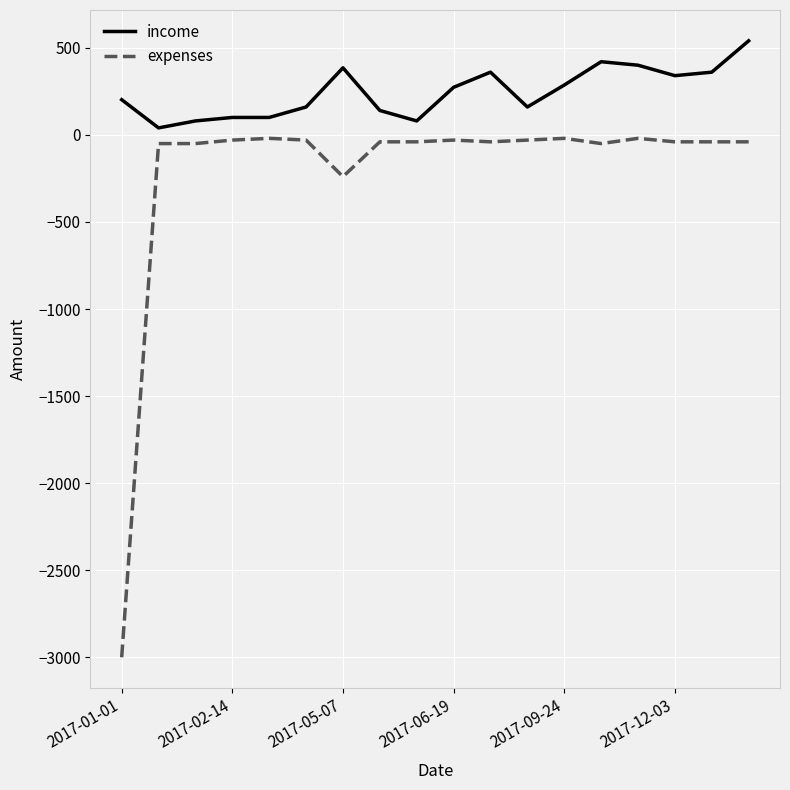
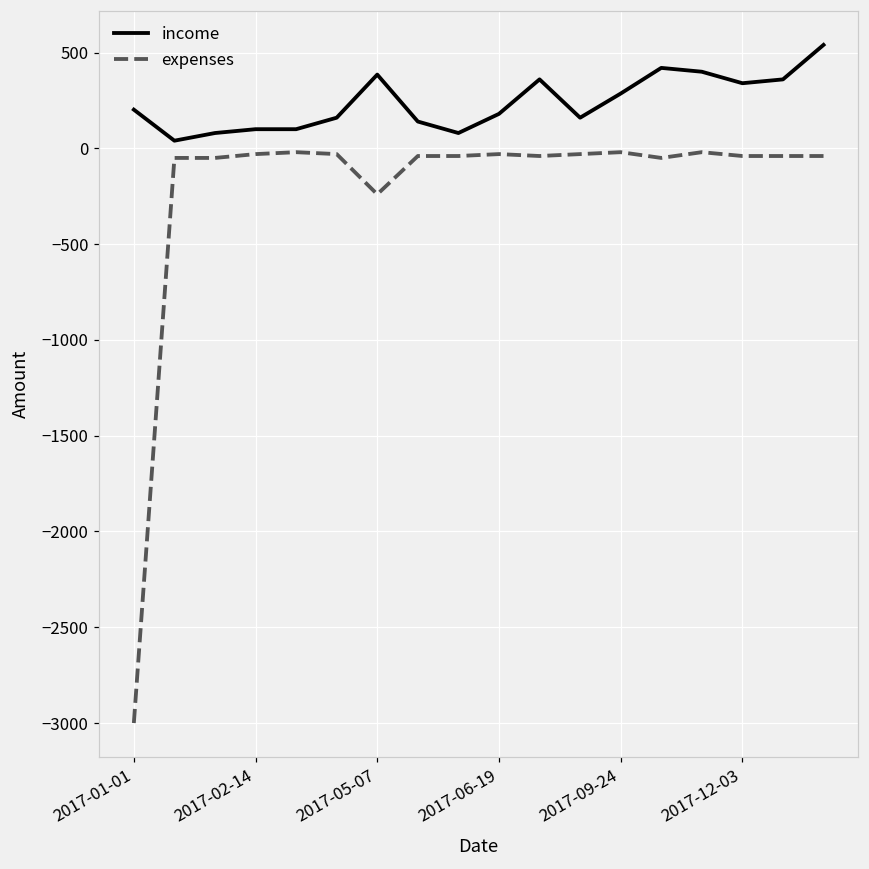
  {
    "income": {
      "2017-01-01": 200,
      "2017-02-14": 100,
      "2017-05-07": 390,
-     "2017-06-19": 270,
+     "2017-06-19": 180,
      "2017-09-24": 290,
      "2017-12-03": 340
    },
    "expenses": {
      "2017-01-01": -3000,
      "2017-02-14": -30,
      "2017-05-07": -240,
      "2017-06-19": -30,
      "2017-09-24": -20,
      "2017-12-03": -40
    }
  }
